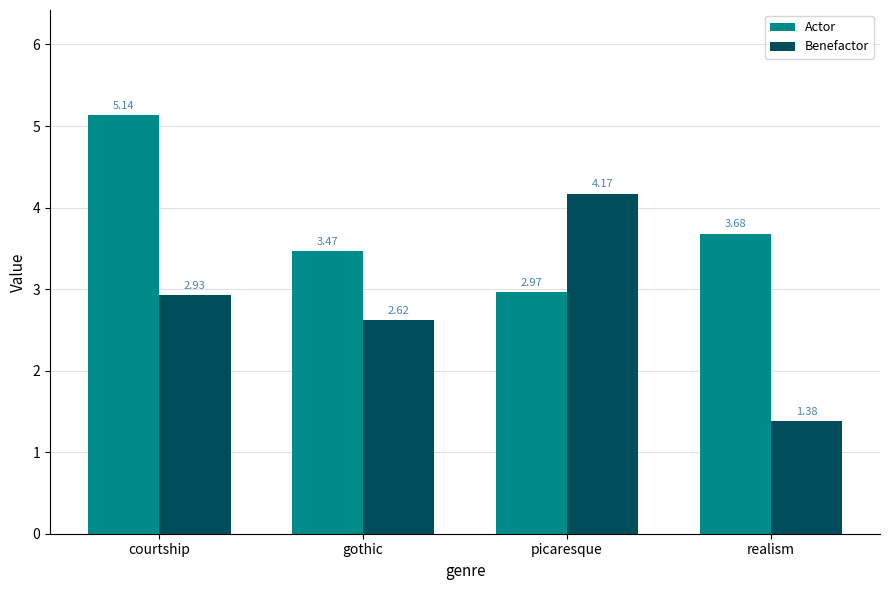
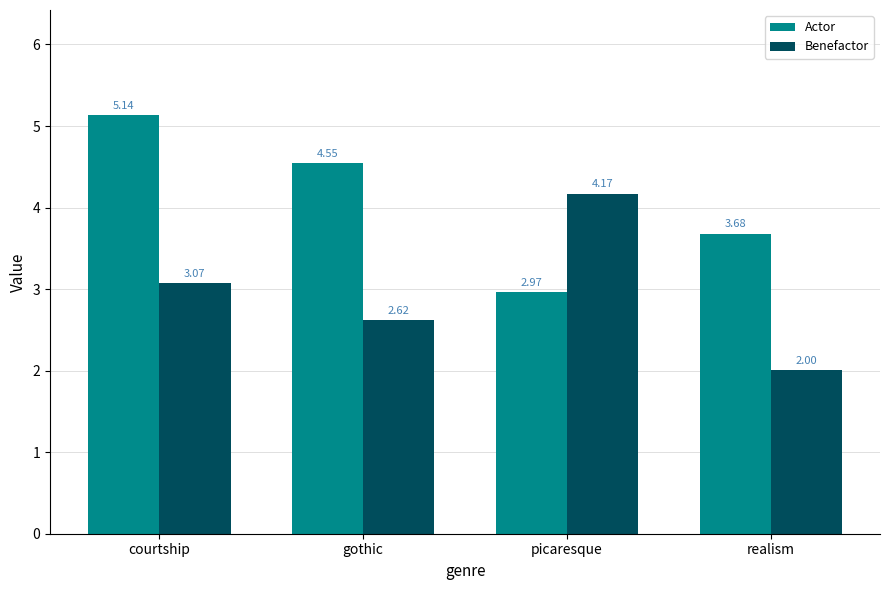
  {
    "Actor": {
      "courtship": 5.14,
-     "gothic": 3.47,
+     "gothic": 4.55,
      "picaresque": 2.97,
      "realism": 3.68
    },
    "Benefactor": {
-     "courtship": 2.93,
+     "courtship": 3.07,
      "gothic": 2.62,
      "picaresque": 4.17,
-     "realism": 1.38
+     "realism": 2.00
    }
  }
